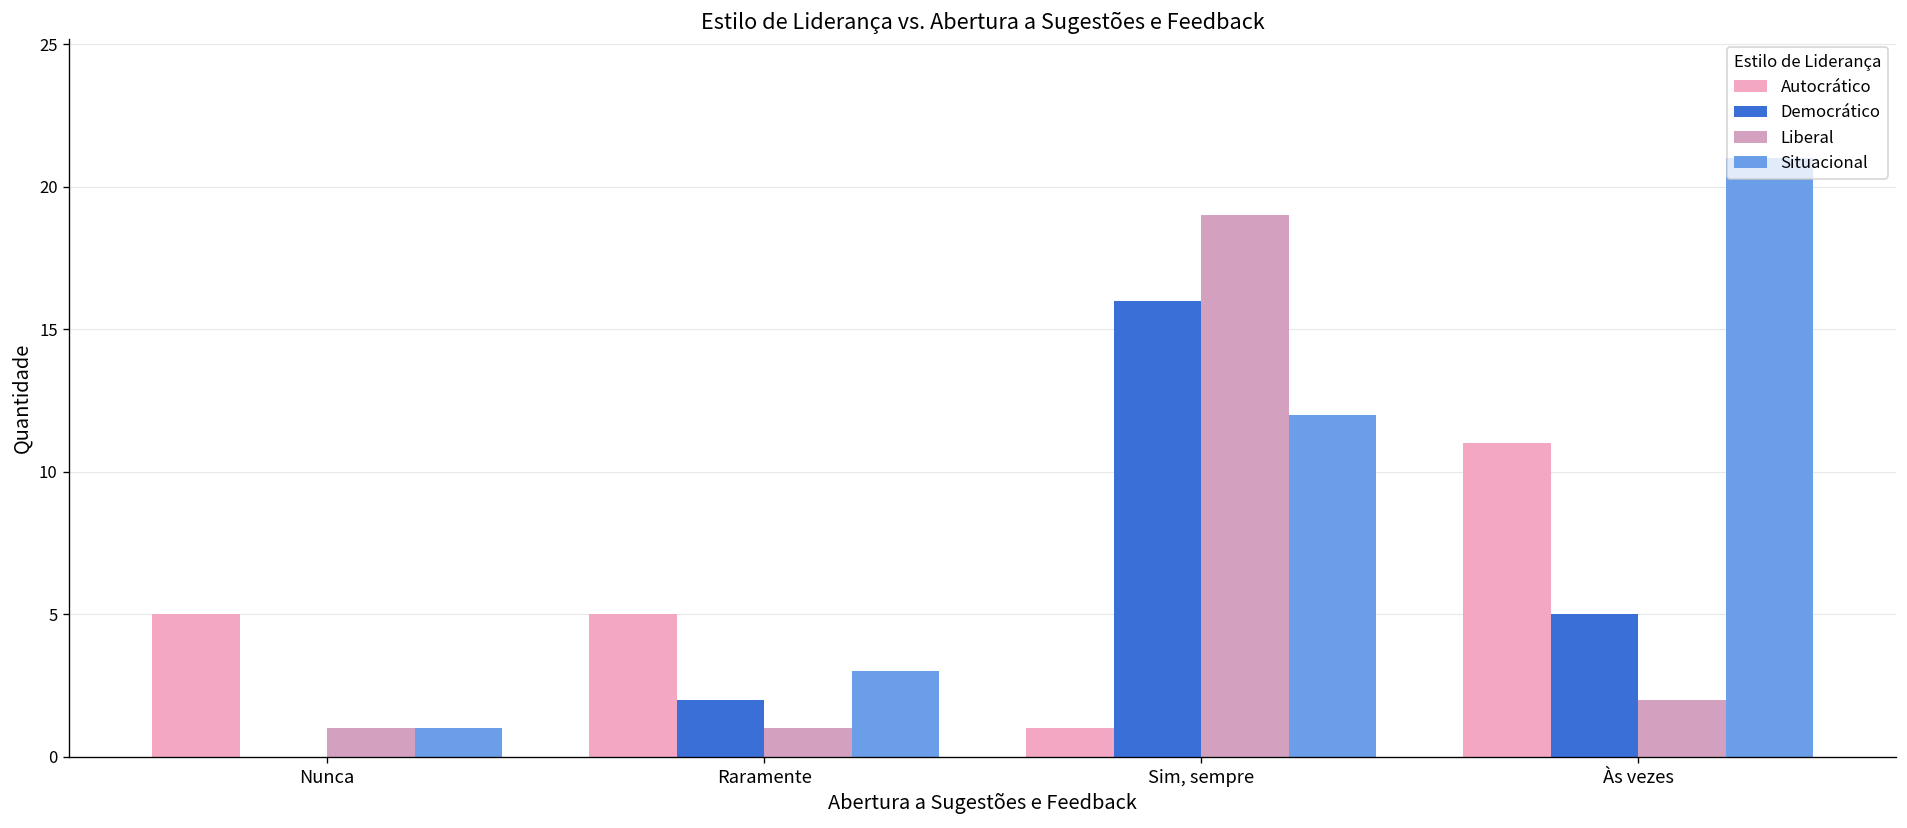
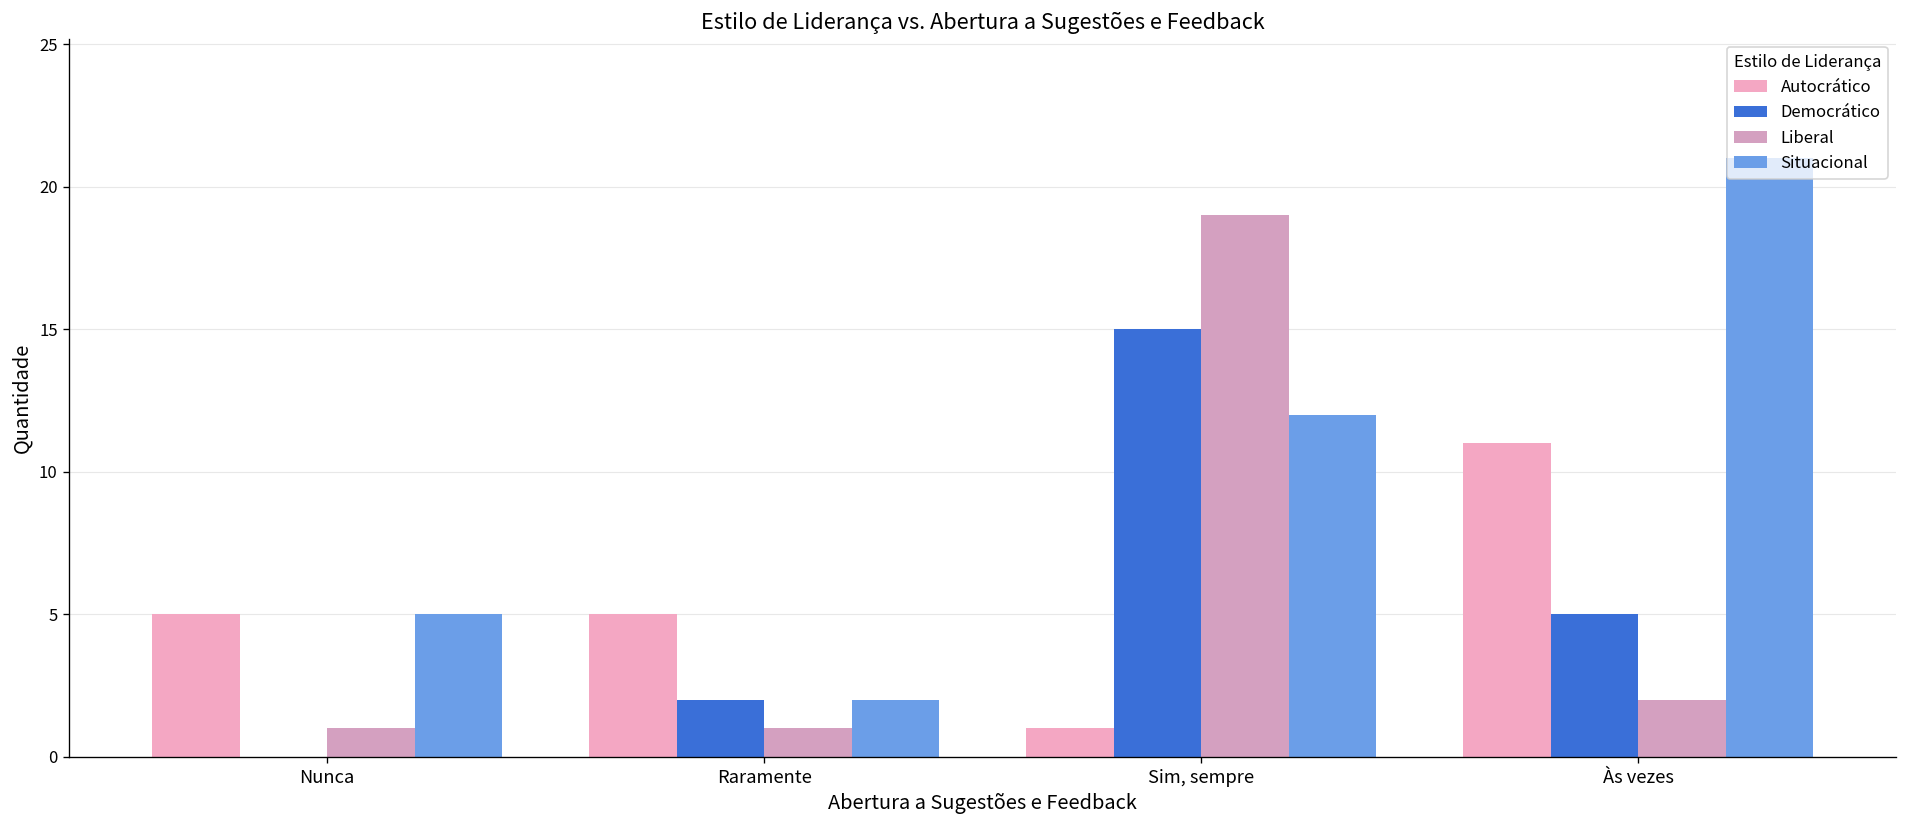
  {
    "Democrático": {
      "Nunca": 0,
      "Raramente": 2,
-     "Sim, sempre": 16,
+     "Sim, sempre": 15,
      "Às vezes": 5
    },
    "Situacional": {
-     "Nunca": 1,
-     "Raramente": 3,
+     "Nunca": 5,
+     "Raramente": 2,
      "Sim, sempre": 12
    }
  }
